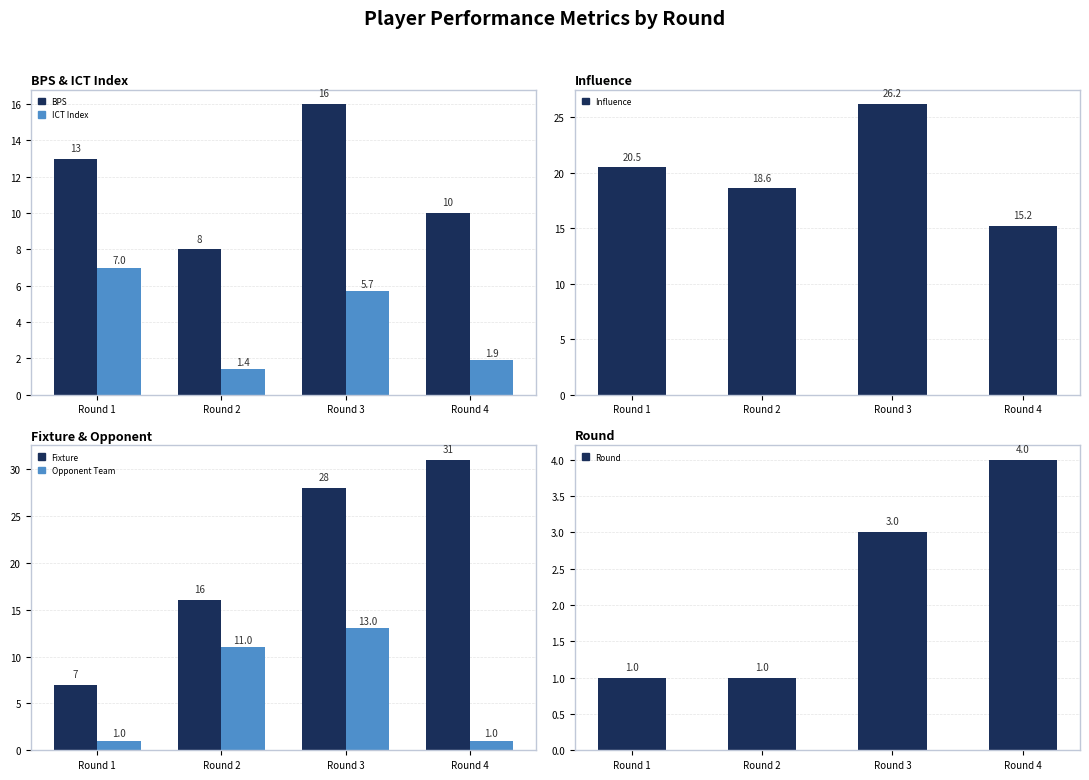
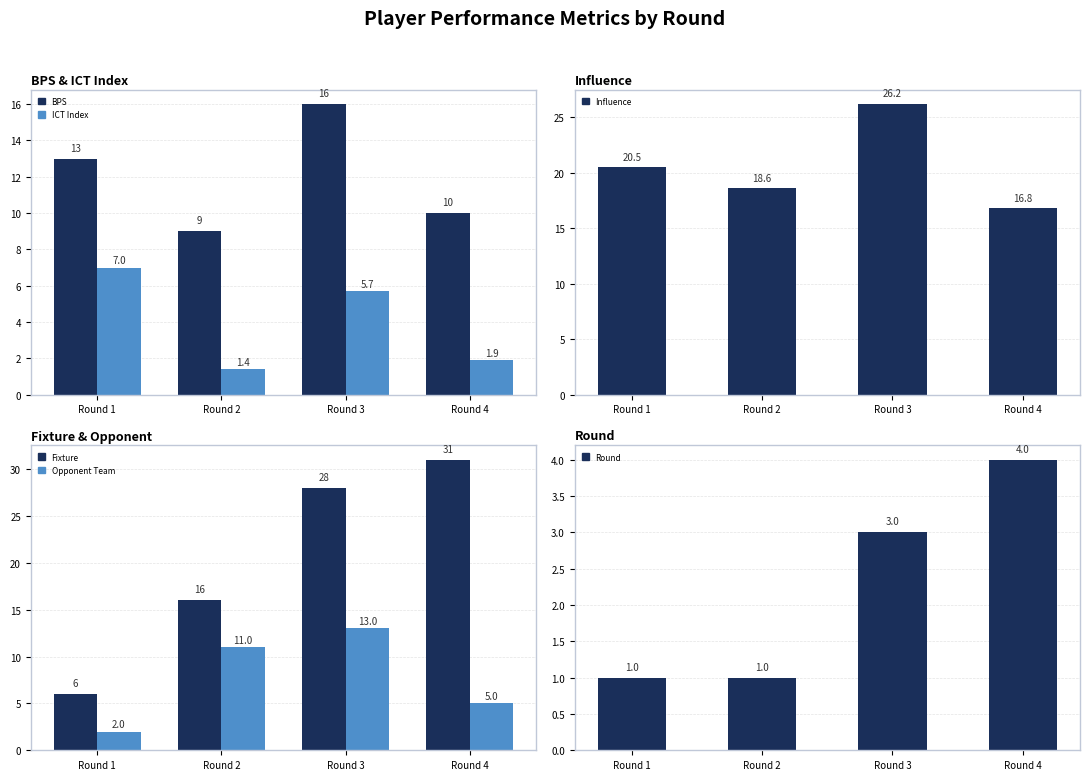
  {
    "BPS & ICT Index": {
      "BPS": {
        "Round 1": 13,
-       "Round 2": 8,
+       "Round 2": 9,
        "Round 3": 16,
        "Round 4": 10
      },
      "ICT Index": {
        "Round 1": 7.0,
        "Round 2": 1.4,
        "Round 3": 5.7,
        "Round 4": 1.9
      }
    },
    "Influence": {
      "Round 1": 20.5,
      "Round 2": 18.6,
      "Round 3": 26.2,
-     "Round 4": 15.2
+     "Round 4": 16.8
    },
    "Fixture & Opponent": {
      "Fixture": {
-       "Round 1": 7,
+       "Round 1": 6,
        "Round 2": 16,
        "Round 3": 28,
        "Round 4": 31
      },
      "Opponent Team": {
-       "Round 1": 1.0,
+       "Round 1": 2.0,
        "Round 2": 11.0,
        "Round 3": 13.0,
-       "Round 4": 1.0
+       "Round 4": 5.0
      }
    },
    "Round": {
      "Round 1": 1.0,
      "Round 2": 1.0,
      "Round 3": 3.0,
      "Round 4": 4.0
    }
  }
